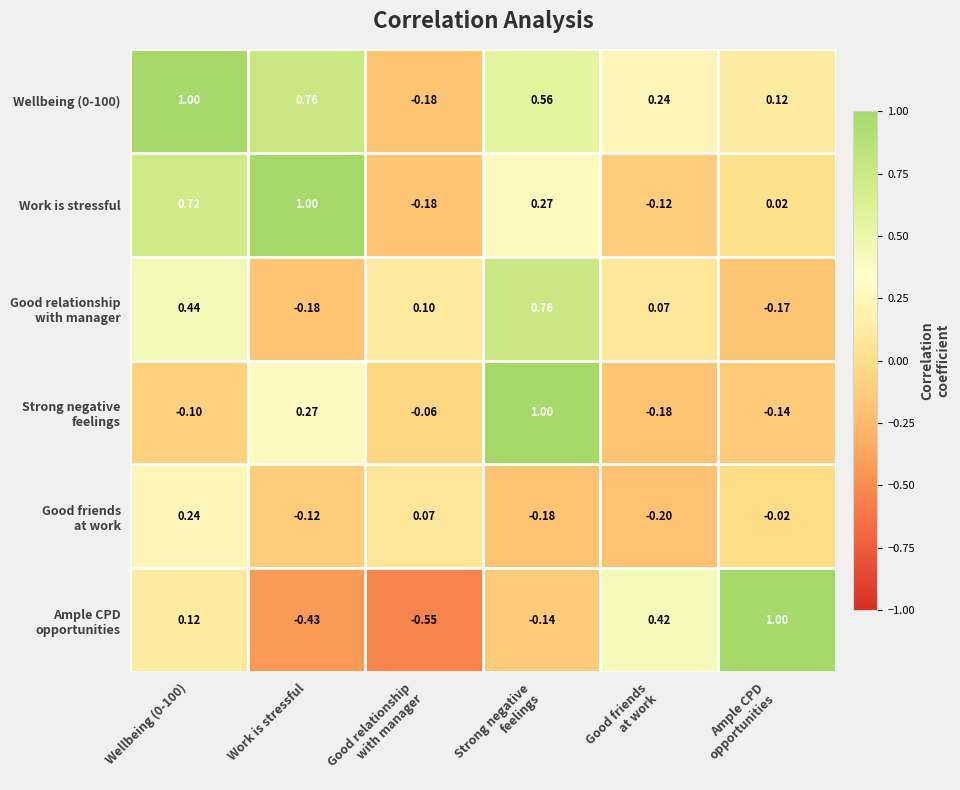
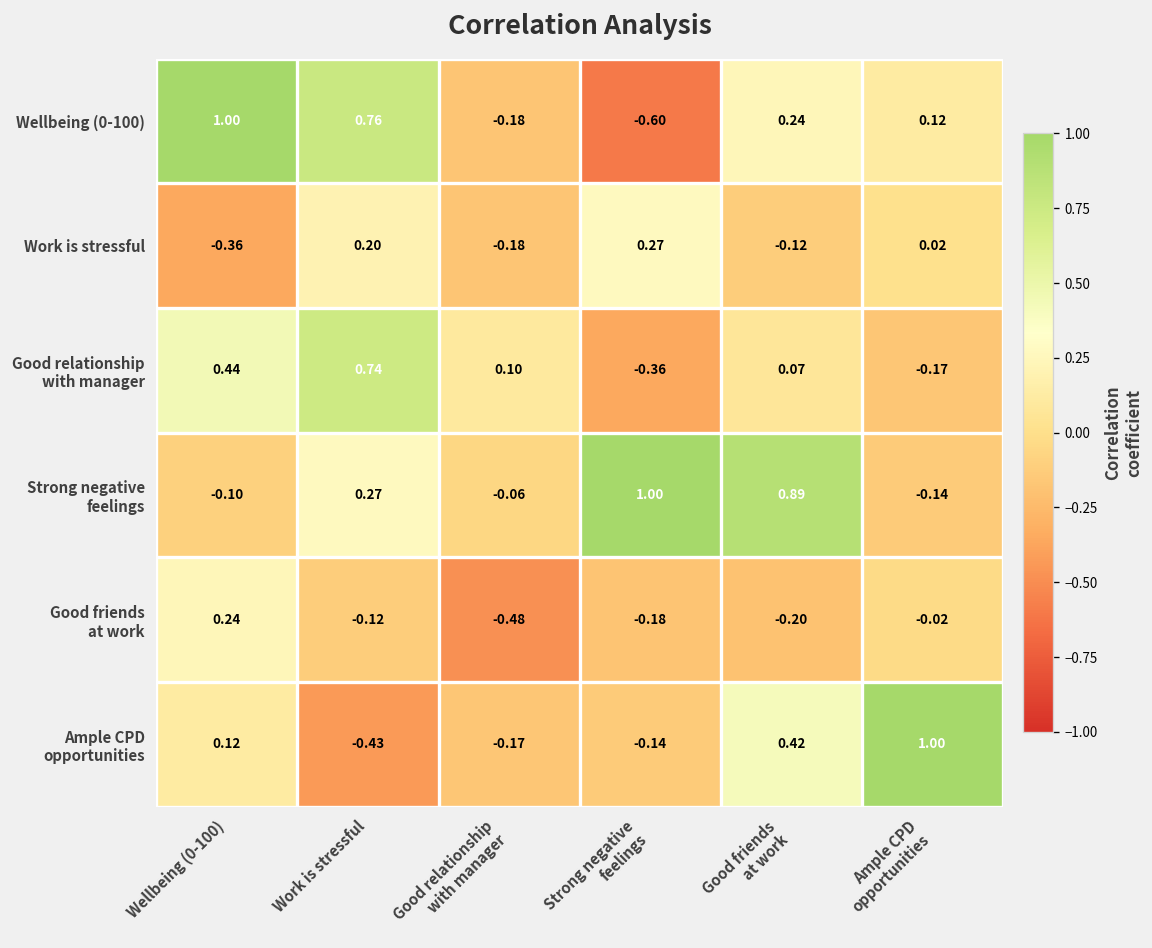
  {
    "Wellbeing (0-100)": {
      "Wellbeing (0-100)": 1.00,
      "Work is stressful": 0.76,
      "Good relationship with manager": -0.18,
-     "Strong negative feelings": 0.56,
+     "Strong negative feelings": -0.60,
      "Good friends at work": 0.24,
      "Ample CPD opportunities": 0.12
    },
    "Work is stressful": {
-     "Wellbeing (0-100)": 0.72,
-     "Work is stressful": 1.00,
+     "Wellbeing (0-100)": -0.36,
+     "Work is stressful": 0.20,
      "Good relationship with manager": -0.18,
      "Strong negative feelings": 0.27,
      "Good friends at work": -0.12,
      "Ample CPD opportunities": 0.02
    },
    "Good relationship with manager": {
      "Wellbeing (0-100)": 0.44,
-     "Work is stressful": -0.18,
+     "Work is stressful": 0.74,
      "Good relationship with manager": 0.10,
-     "Strong negative feelings": 0.76,
+     "Strong negative feelings": -0.36,
      "Good friends at work": 0.07,
      "Ample CPD opportunities": -0.17
    },
    "Strong negative feelings": {
      "Wellbeing (0-100)": -0.10,
      "Work is stressful": 0.27,
      "Good relationship with manager": -0.06,
      "Strong negative feelings": 1.00,
-     "Good friends at work": -0.18,
+     "Good friends at work": 0.89,
      "Ample CPD opportunities": -0.14
    },
    "Good friends at work": {
      "Wellbeing (0-100)": 0.24,
      "Work is stressful": -0.12,
-     "Good relationship with manager": 0.07,
+     "Good relationship with manager": -0.48,
      "Strong negative feelings": -0.18,
      "Good friends at work": -0.20,
      "Ample CPD opportunities": -0.02
    },
    "Ample CPD opportunities": {
      "Wellbeing (0-100)": 0.12,
      "Work is stressful": -0.43,
-     "Good relationship with manager": -0.55,
+     "Good relationship with manager": -0.17,
      "Strong negative feelings": -0.14,
      "Good friends at work": 0.42,
      "Ample CPD opportunities": 1.00
    }
  }
